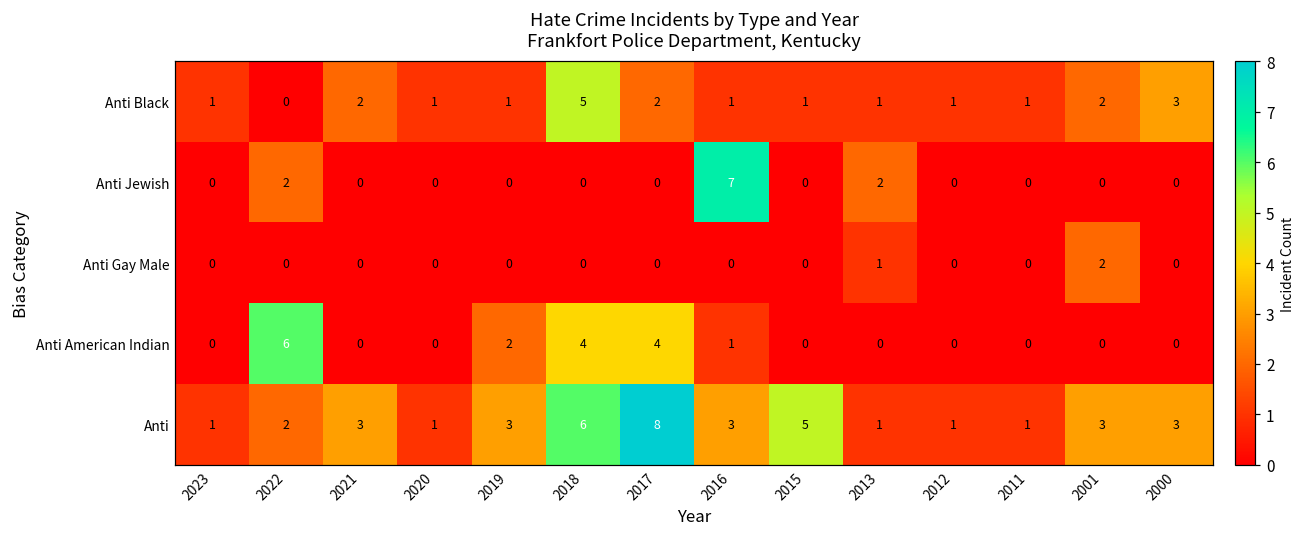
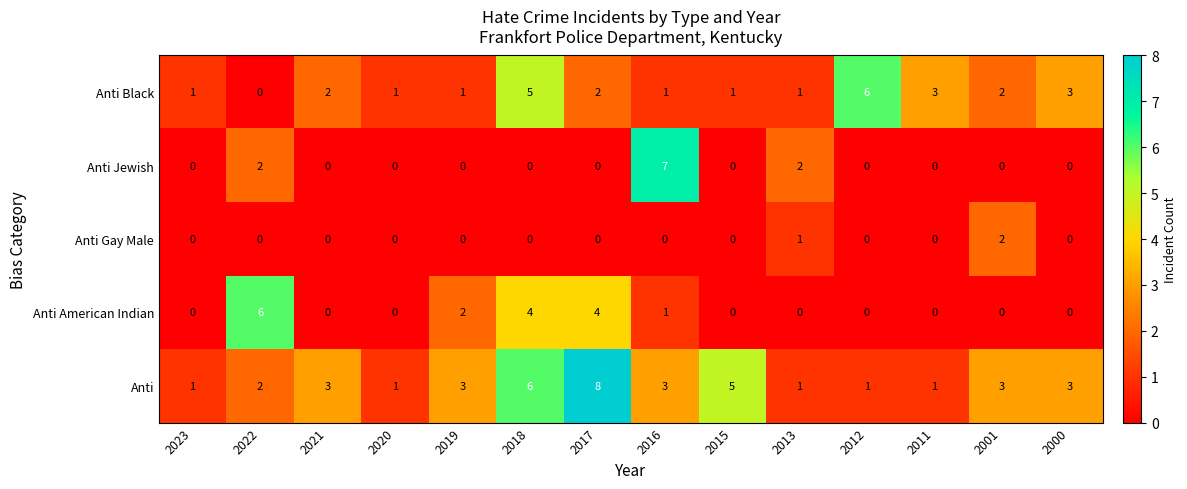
  {
    "Anti Black": {
      "2023": 1,
      "2022": 0,
      "2021": 2,
      "2020": 1,
      "2019": 1,
      "2018": 5,
      "2017": 2,
      "2016": 1,
      "2015": 1,
      "2013": 1,
-     "2012": 1,
-     "2011": 1,
+     "2012": 6,
+     "2011": 3,
      "2001": 2,
      "2000": 3
    },
    "Anti Jewish": {
      "2023": 0,
      "2022": 2,
      "2021": 0,
      "2020": 0,
      "2019": 0,
      "2018": 0,
      "2017": 0,
      "2016": 7,
      "2015": 0,
      "2013": 2,
      "2012": 0,
      "2011": 0,
      "2001": 0,
      "2000": 0
    },
    "Anti Gay Male": {
      "2023": 0,
      "2022": 0,
      "2021": 0,
      "2020": 0,
      "2019": 0,
      "2018": 0,
      "2017": 0,
      "2016": 0,
      "2015": 0,
      "2013": 1,
      "2012": 0,
      "2011": 0,
      "2001": 2,
      "2000": 0
    },
    "Anti American Indian": {
      "2023": 0,
      "2022": 6,
      "2021": 0,
      "2020": 0,
      "2019": 2,
      "2018": 4,
      "2017": 4,
      "2016": 1,
      "2015": 0,
      "2013": 0,
      "2012": 0,
      "2011": 0,
      "2001": 0,
      "2000": 0
    },
    "Anti": {
      "2023": 1,
      "2022": 2,
      "2021": 3,
      "2020": 1,
      "2019": 3,
      "2018": 6,
      "2017": 8,
      "2016": 3,
      "2015": 5,
      "2013": 1,
      "2012": 1,
      "2011": 1,
      "2001": 3,
      "2000": 3
    }
  }
